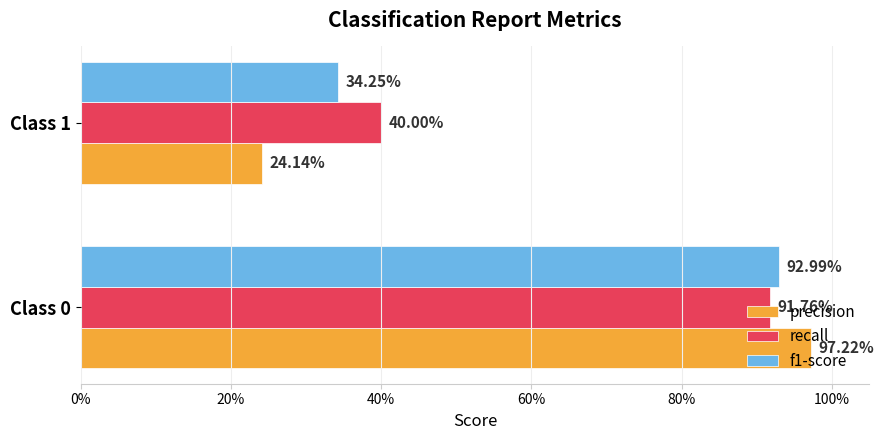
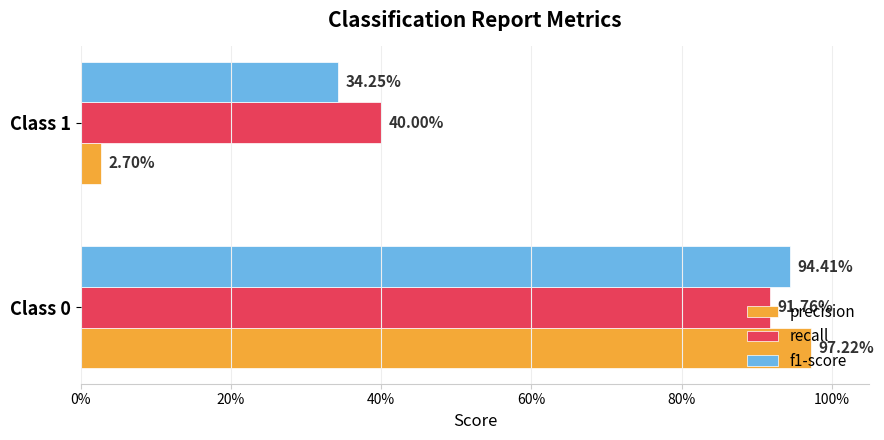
  {
    "precision": {
-     "Class 1": "24.14%",
+     "Class 1": "2.70%",
      "Class 0": "97.22%"
    },
    "recall": {
      "Class 1": "40.00%",
      "Class 0": "91.76%"
    },
    "f1-score": {
      "Class 1": "34.25%",
-     "Class 0": "92.99%"
+     "Class 0": "94.41%"
    }
  }
